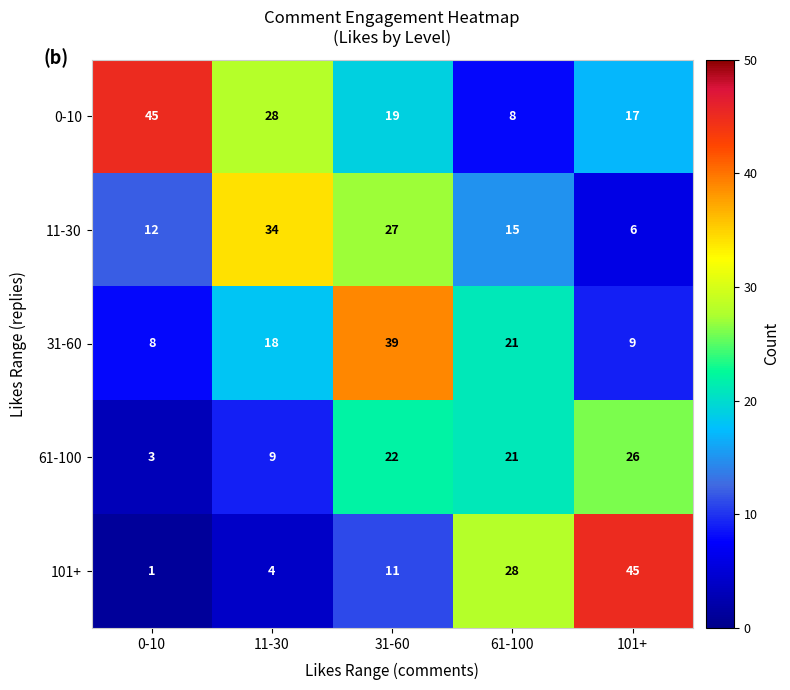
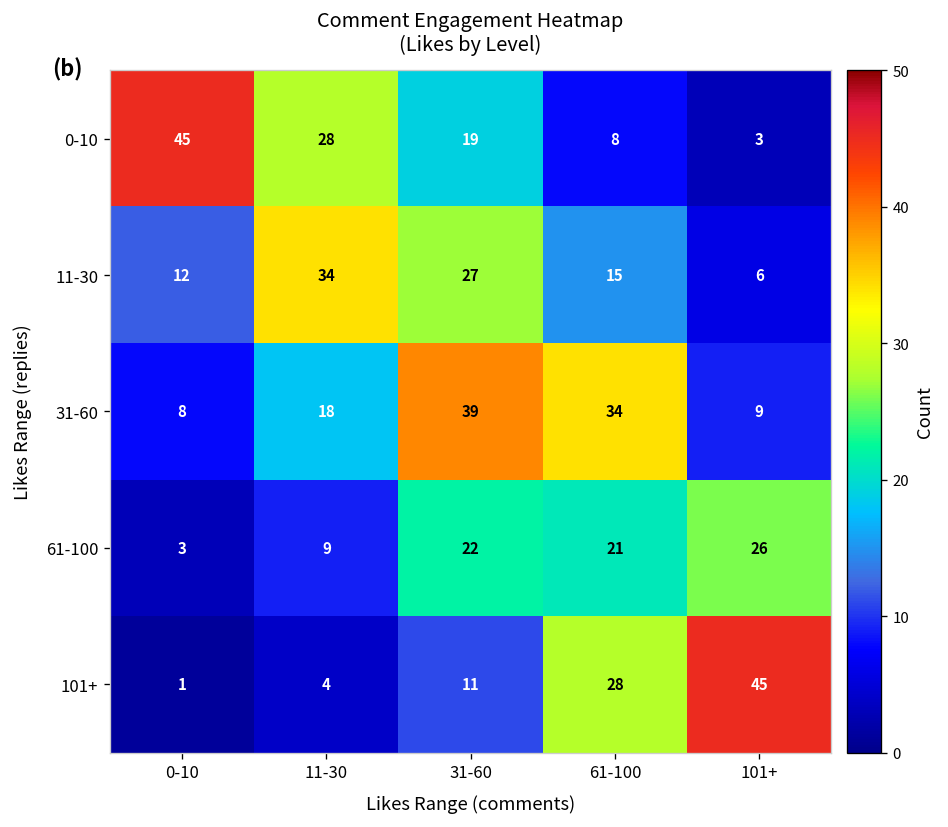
  {
    "0-10": {
      "0-10": 45,
      "11-30": 28,
      "31-60": 19,
      "61-100": 8,
-     "101+": 17
+     "101+": 3
    },
    "11-30": {
      "0-10": 12,
      "11-30": 34,
      "31-60": 27,
      "61-100": 15,
      "101+": 6
    },
    "31-60": {
      "0-10": 8,
      "11-30": 18,
      "31-60": 39,
-     "61-100": 21,
+     "61-100": 34,
      "101+": 9
    },
    "61-100": {
      "0-10": 3,
      "11-30": 9,
      "31-60": 22,
      "61-100": 21,
      "101+": 26
    },
    "101+": {
      "0-10": 1,
      "11-30": 4,
      "31-60": 11,
      "61-100": 28,
      "101+": 45
    }
  }
